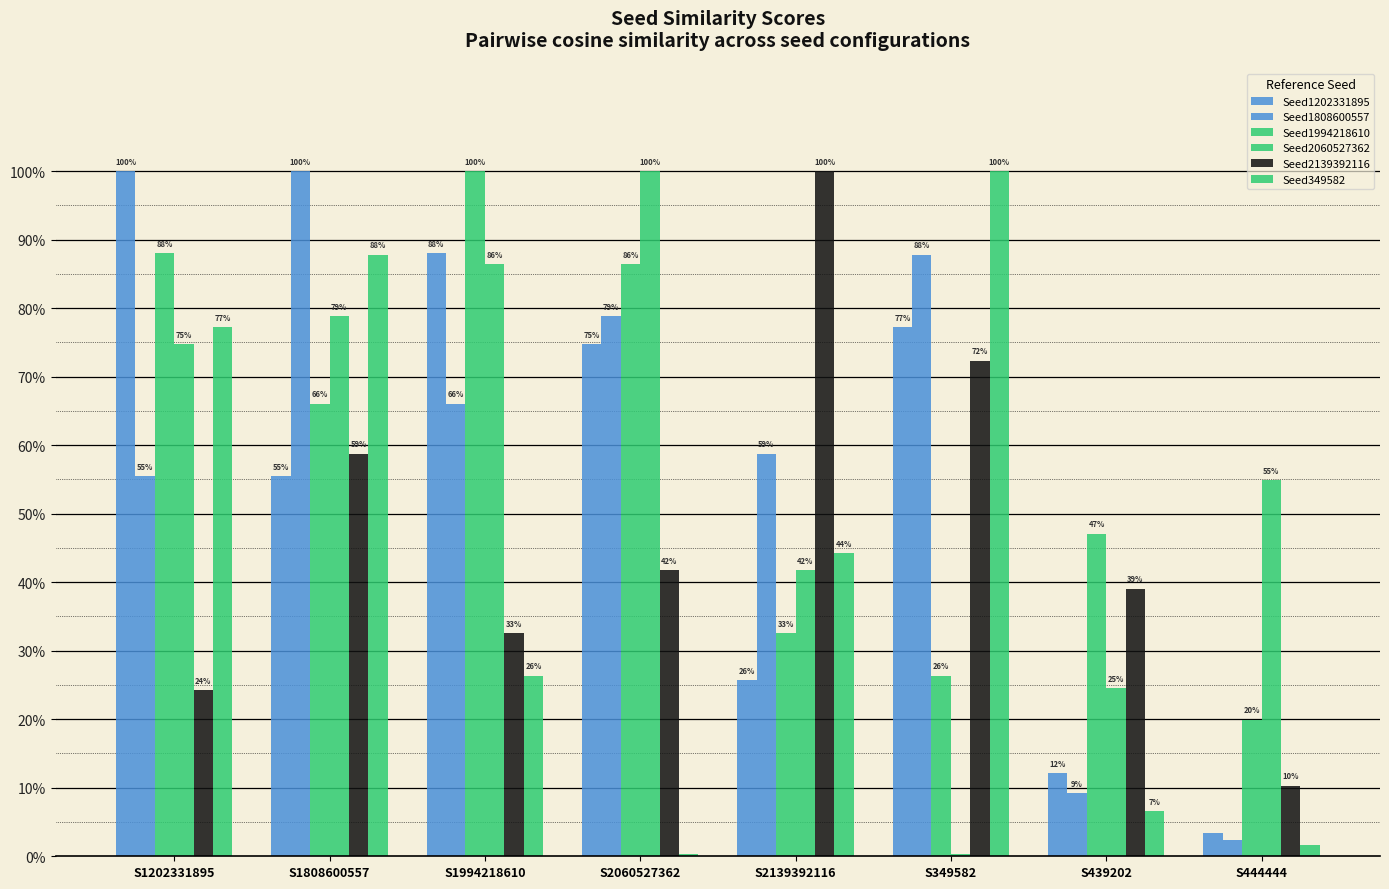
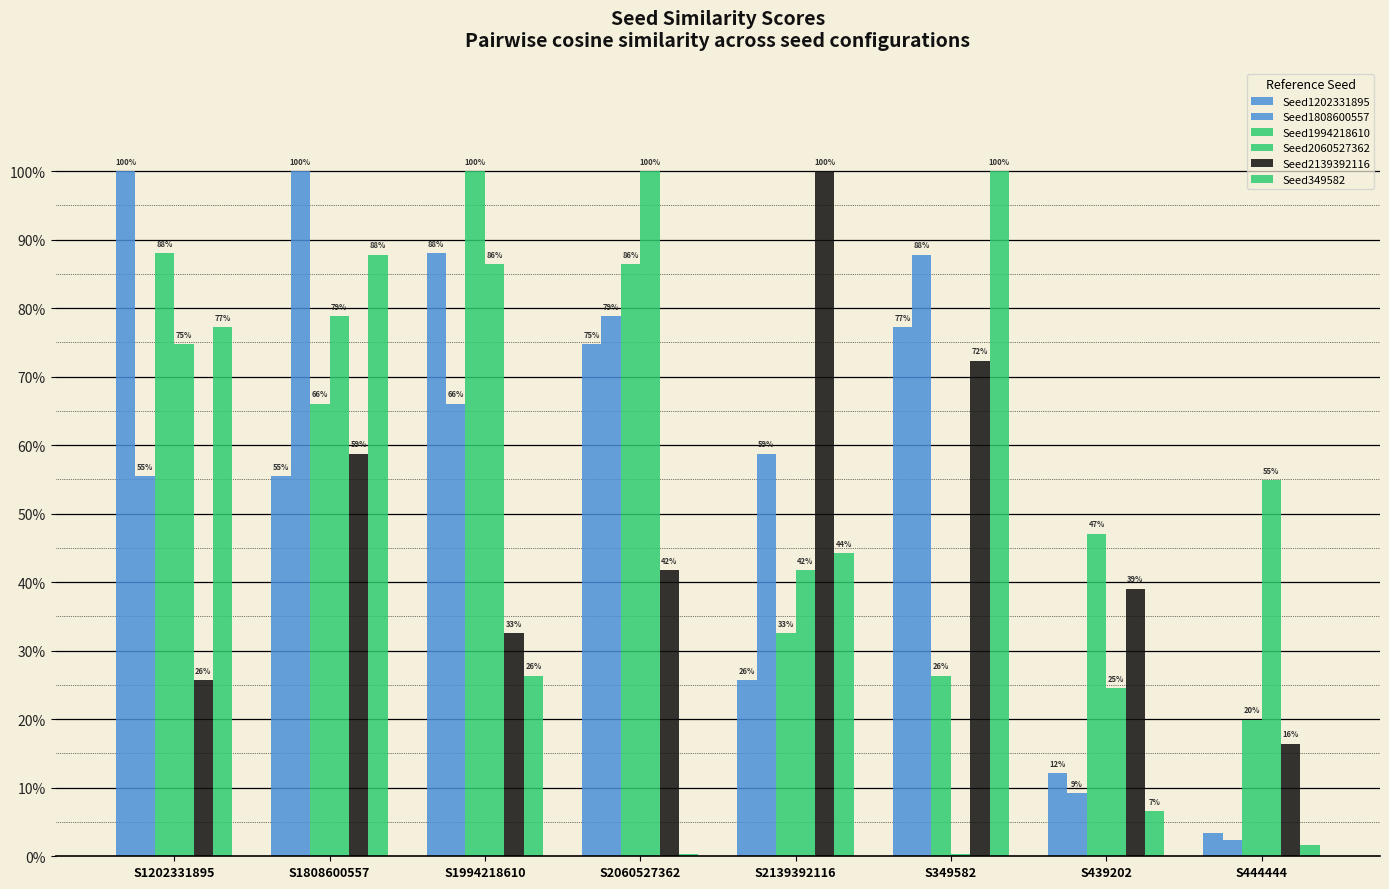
  {
    "Seed2139392116": {
-     "S1202331895": "24%",
+     "S1202331895": "26%",
      "S1808600557": "59%",
      "S1994218610": "33%",
      "S2060527362": "42%",
      "S2139392116": "100%",
      "S349582": "72%",
      "S439202": "39%",
-     "S444444": "10%"
+     "S444444": "16%"
    }
  }
